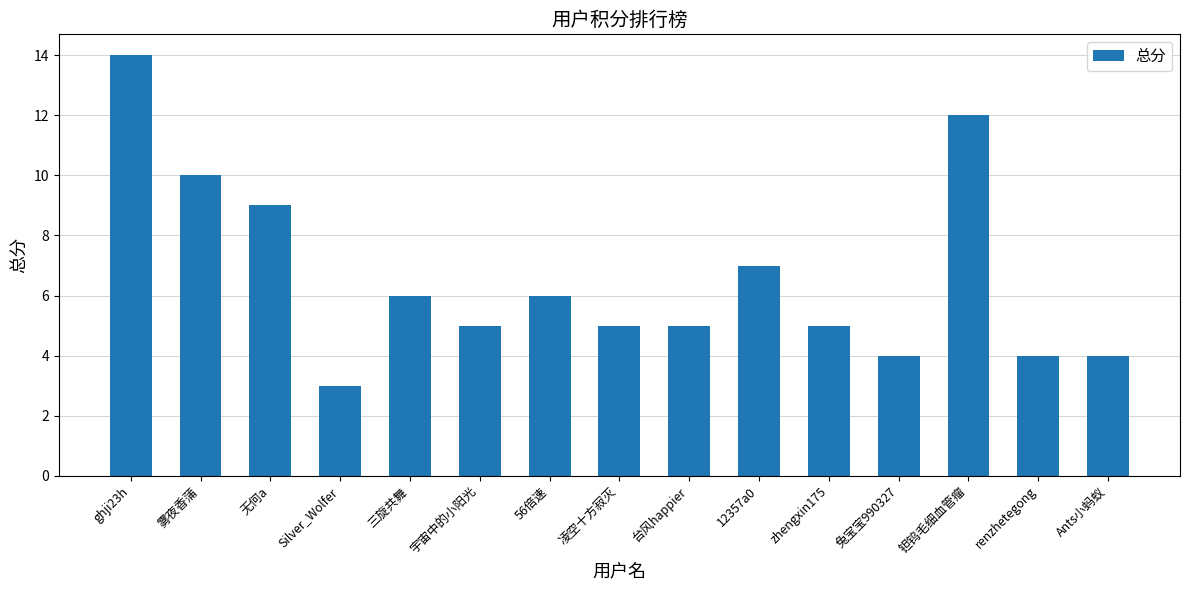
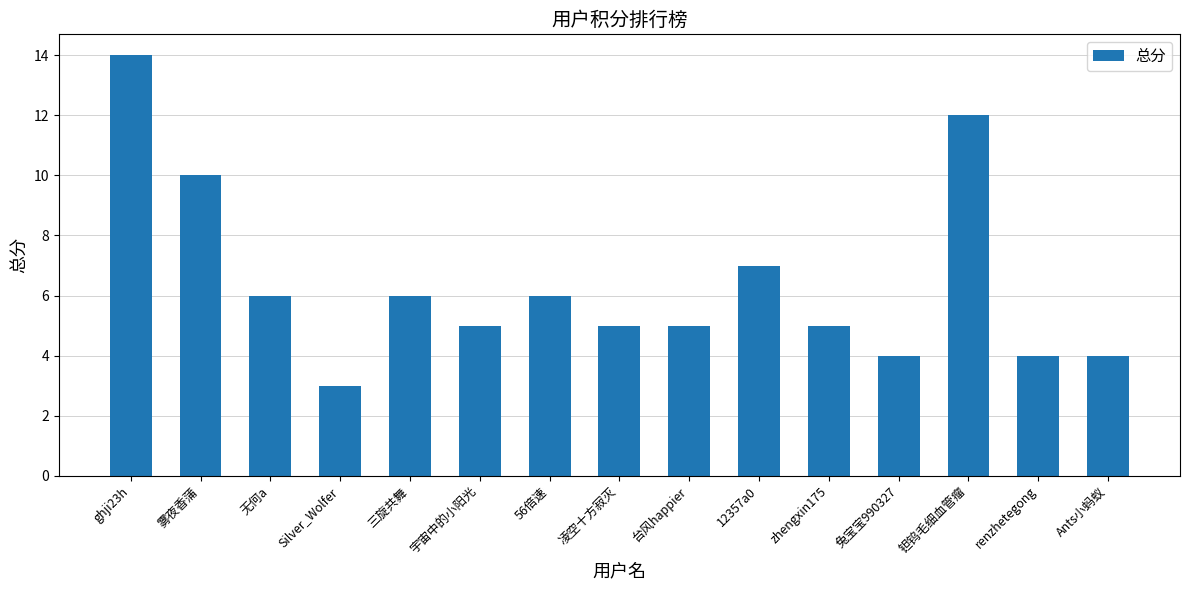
  {
    "ghji23h": 14,
    "雾夜香蒲": 10,
-   "无何a": 9,
+   "无何a": 6,
    "Silver_Wolfer": 3,
    "三旋共舞": 6,
    "宇宙中的小阳光": 5,
    "56倍速": 6,
    "凌空十方寂灭": 5,
    "台风happier": 5,
    "12357a0": 7,
    "zhengxin175": 5,
    "兔宝宝990327": 4,
    "钽钨毛细血管瘤": 12,
    "renzhetegong": 4,
    "Ants小蚂蚁": 4
  }
